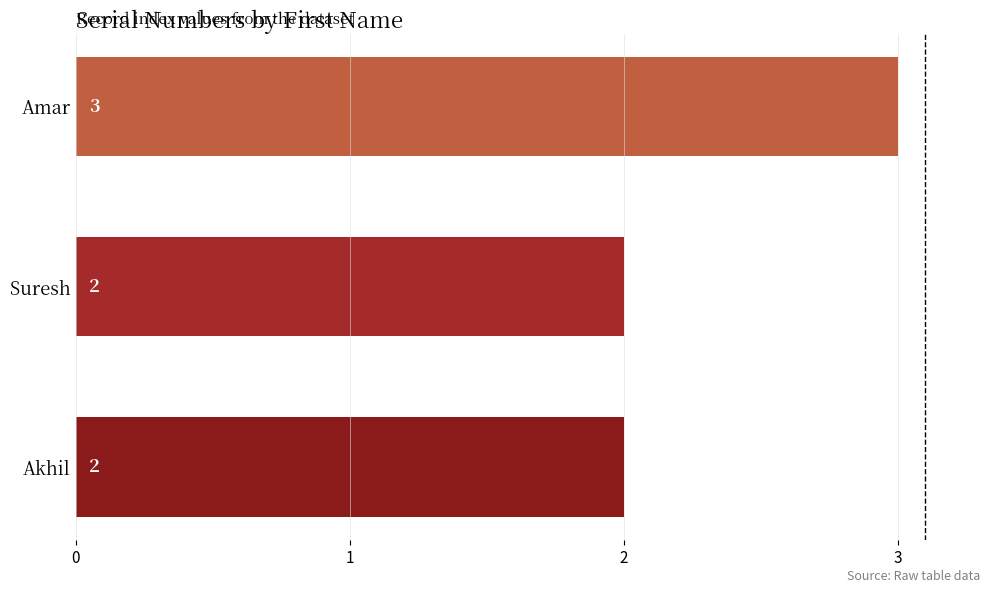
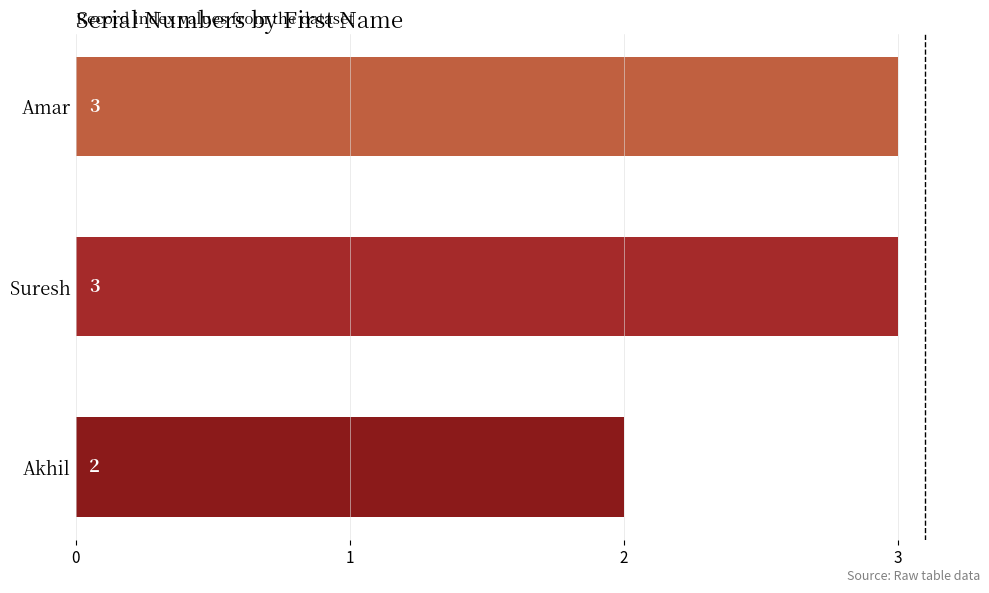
  {
    "Amar": 3,
-   "Suresh": 2,
+   "Suresh": 3,
    "Akhil": 2
  }
